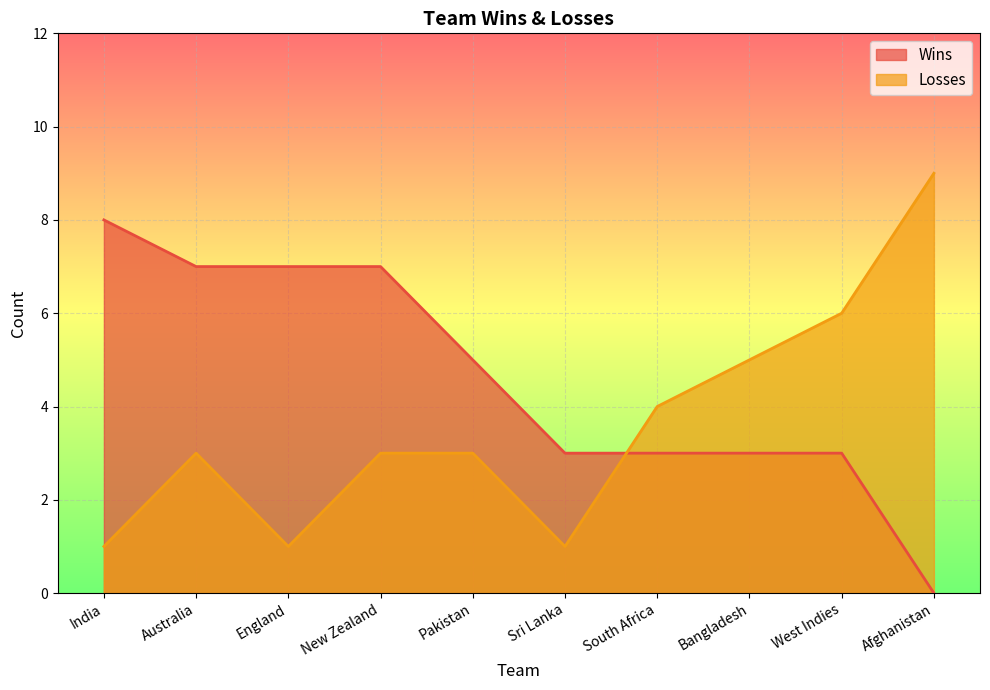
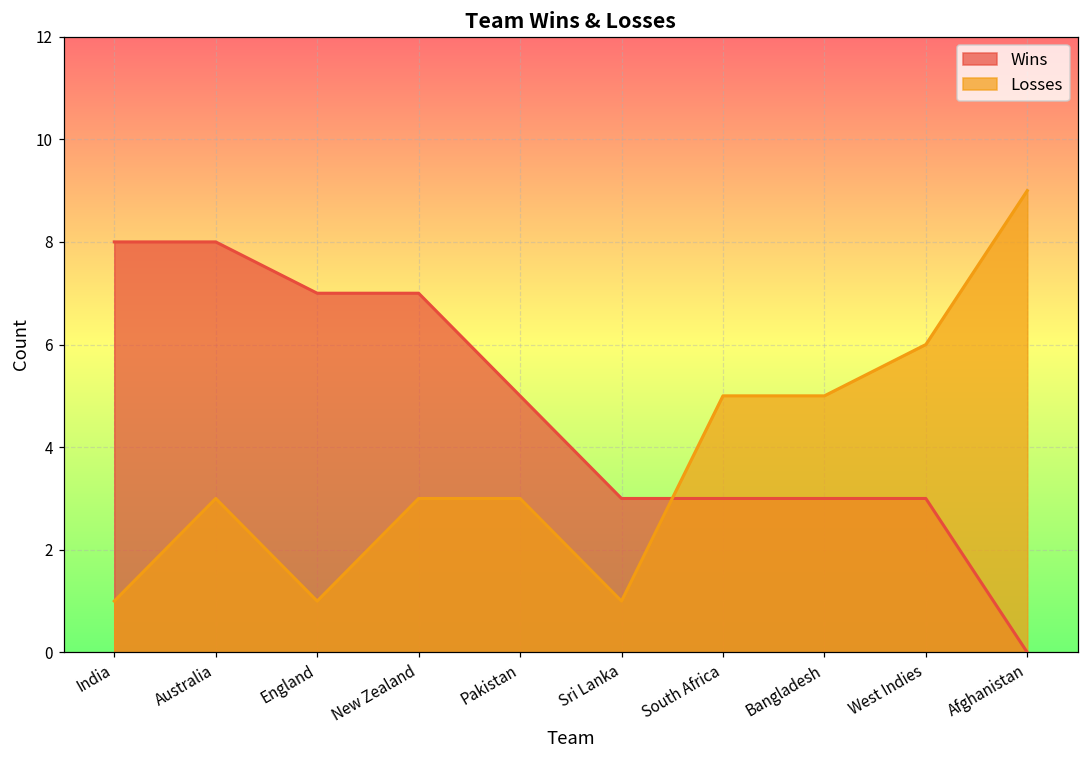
  {
    "Wins": {
      "India": 8,
-     "Australia": 7,
+     "Australia": 8,
      "England": 7,
      "New Zealand": 7,
      "Pakistan": 5,
      "Sri Lanka": 3,
      "South Africa": 3,
      "Bangladesh": 3,
      "West Indies": 3,
      "Afghanistan": 0
    },
    "Losses": {
      "India": 1,
      "Australia": 3,
      "England": 1,
      "New Zealand": 3,
      "Pakistan": 3,
      "Sri Lanka": 1,
-     "South Africa": 4,
+     "South Africa": 5,
      "Bangladesh": 5,
      "West Indies": 6,
      "Afghanistan": 9
    }
  }
